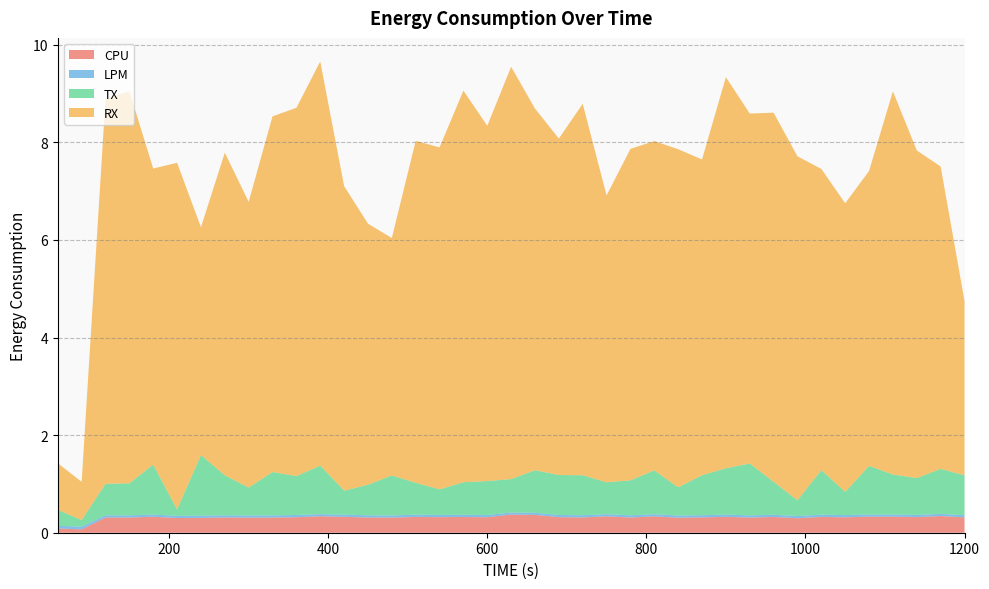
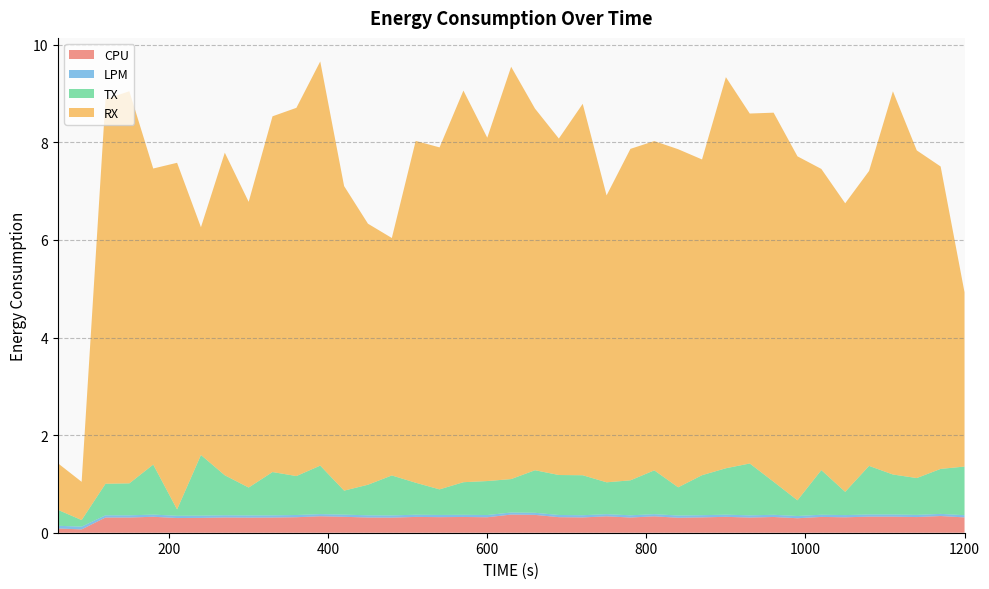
  {
    "TX": {
      "600": 0.7,
-     "1200": 0.8
+     "1200": 1.0
    },
    "RX": {
-     "600": 7.3,
+     "600": 7.0,
      "1200": 3.6
    }
  }
